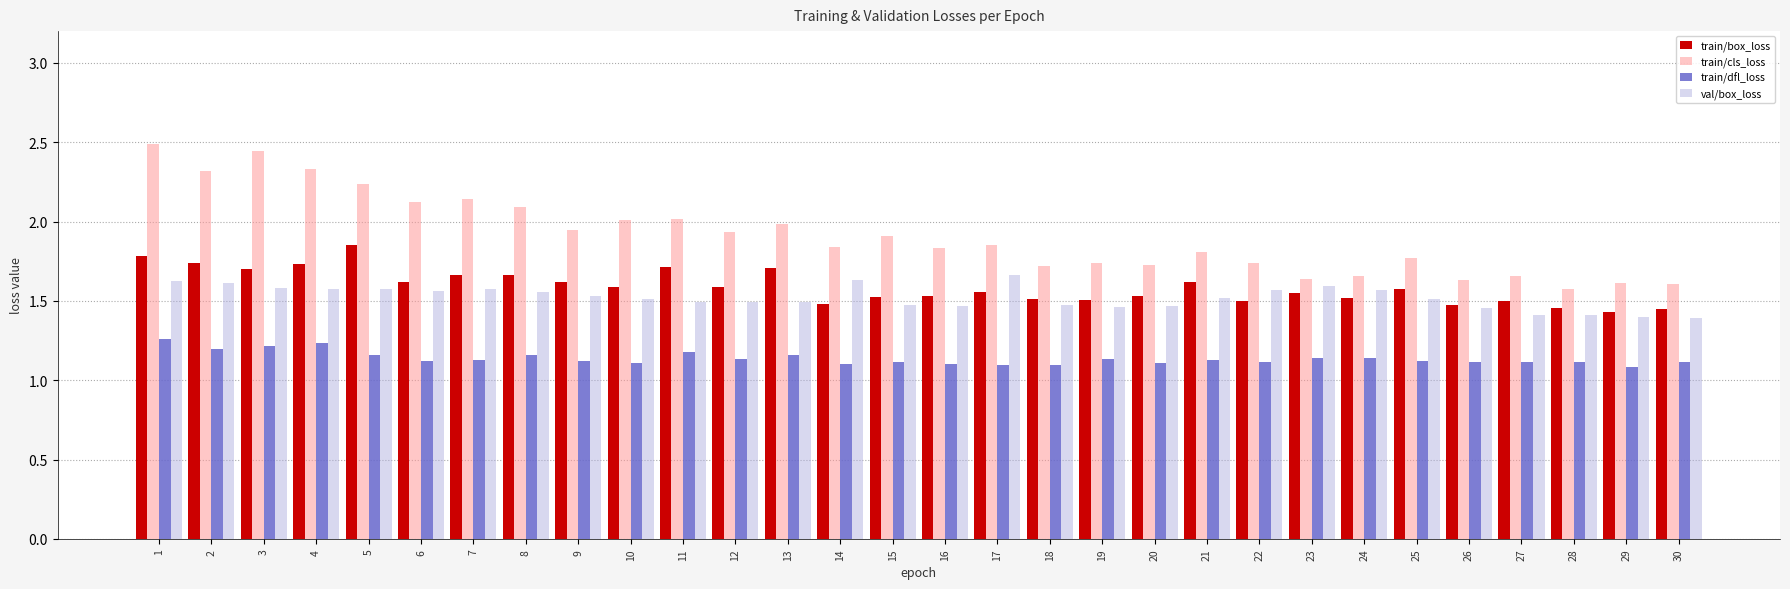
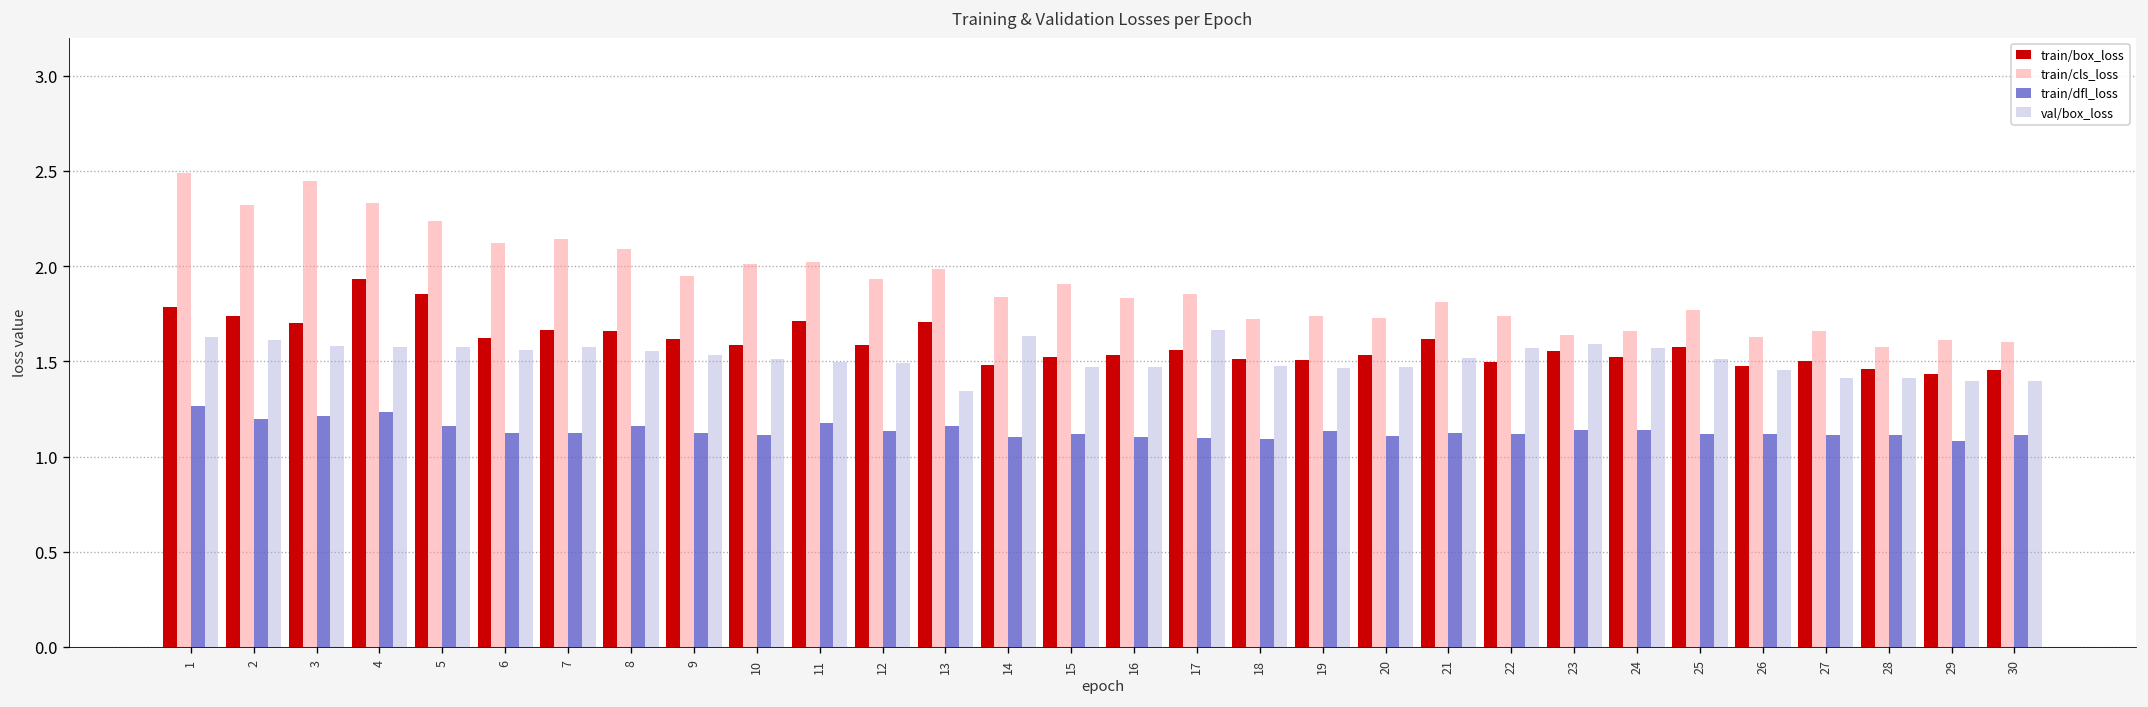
  {
    "train/box_loss": {
      "1": 1.78,
      "2": 1.74,
      "3": 1.70,
-     "4": 1.73,
+     "4": 1.93,
      "5": 1.85,
      "6": 1.62,
      "7": 1.66,
      "8": 1.66,
      "9": 1.62,
      "10": 1.59,
      "11": 1.71,
      "12": 1.59,
      "13": 1.71,
      "14": 1.48,
      "15": 1.52,
      "16": 1.53,
      "17": 1.56,
      "18": 1.51,
      "19": 1.51,
      "20": 1.53,
      "21": 1.62,
      "22": 1.50,
      "23": 1.55,
      "24": 1.52,
      "25": 1.57,
      "26": 1.47,
      "27": 1.50,
      "28": 1.46,
      "29": 1.43,
      "30": 1.45
    },
    "train/cls_loss": {
      "1": 2.49,
      "2": 2.32,
      "3": 2.44,
      "4": 2.33,
      "5": 2.24,
      "6": 2.12,
      "7": 2.14,
      "8": 2.09,
      "9": 1.95,
      "10": 2.01,
      "11": 2.02,
      "12": 1.93,
      "13": 1.98,
      "14": 1.84,
      "15": 1.91,
      "16": 1.83,
      "17": 1.85,
      "18": 1.72,
      "19": 1.74,
      "20": 1.73,
      "21": 1.81,
      "22": 1.74,
      "23": 1.64,
      "24": 1.66,
      "25": 1.77,
      "26": 1.63,
      "27": 1.66,
      "28": 1.58,
      "29": 1.61,
      "30": 1.60
    },
    "train/dfl_loss": {
      "1": 1.26,
      "2": 1.20,
      "3": 1.21,
      "4": 1.23,
      "5": 1.16,
      "6": 1.12,
      "7": 1.13,
      "8": 1.16,
      "9": 1.12,
      "10": 1.11,
      "11": 1.18,
      "12": 1.14,
      "13": 1.16,
      "14": 1.10,
      "15": 1.12,
      "16": 1.10,
      "17": 1.09,
      "18": 1.09,
      "19": 1.13,
      "20": 1.11,
      "21": 1.12,
      "22": 1.12,
      "23": 1.14,
      "24": 1.14,
      "25": 1.12,
      "26": 1.12,
      "27": 1.11,
      "28": 1.11,
      "29": 1.08,
      "30": 1.11
    },
    "val/box_loss": {
      "1": 1.63,
      "2": 1.61,
      "3": 1.58,
      "4": 1.57,
      "5": 1.58,
      "6": 1.56,
      "7": 1.57,
      "8": 1.55,
      "9": 1.53,
      "10": 1.51,
      "11": 1.49,
      "12": 1.49,
-     "13": 1.49,
+     "13": 1.34,
      "14": 1.63,
      "15": 1.47,
      "16": 1.47,
      "17": 1.66,
      "18": 1.48,
      "19": 1.46,
      "20": 1.47,
      "21": 1.52,
      "22": 1.57,
      "23": 1.59,
      "24": 1.57,
      "25": 1.51,
      "26": 1.45,
      "27": 1.41,
      "28": 1.41,
      "29": 1.40,
      "30": 1.39
    }
  }
